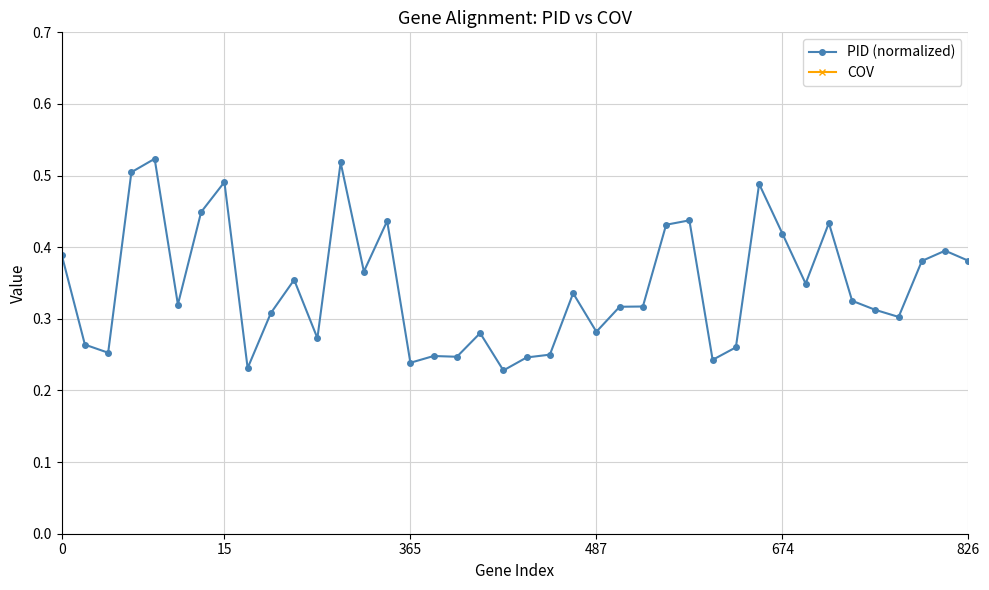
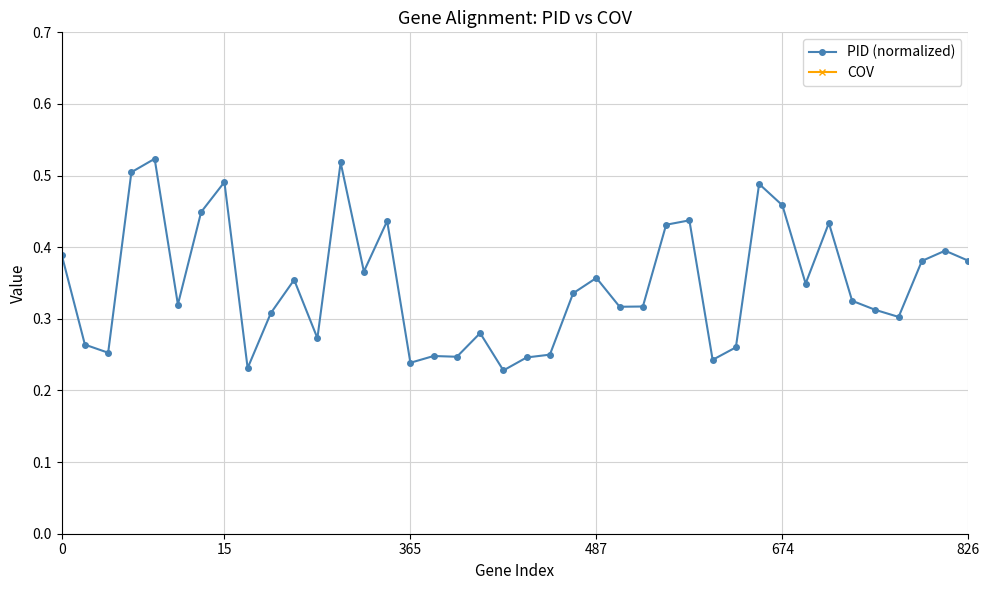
  {
    "PID (normalized)": {
      "0": 0.39,
      "15": 0.49,
      "365": 0.24,
-     "487": 0.28,
-     "674": 0.42,
+     "487": 0.36,
+     "674": 0.46,
      "826": 0.38
    }
  }
